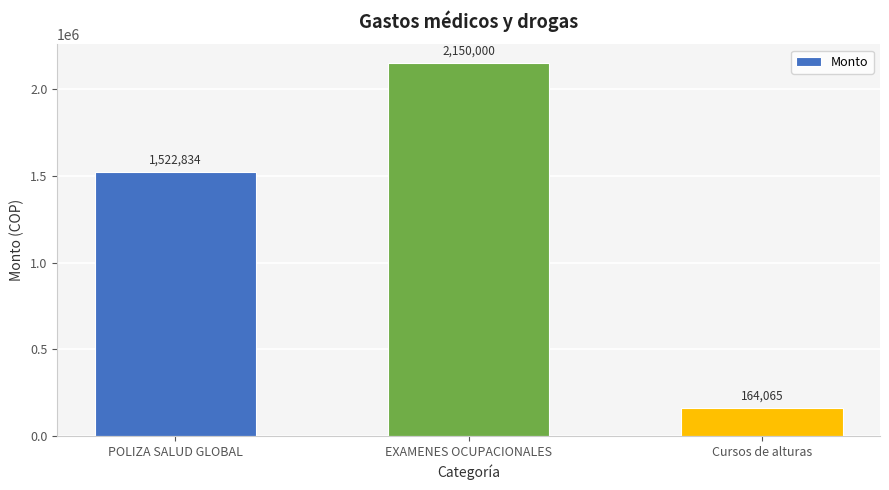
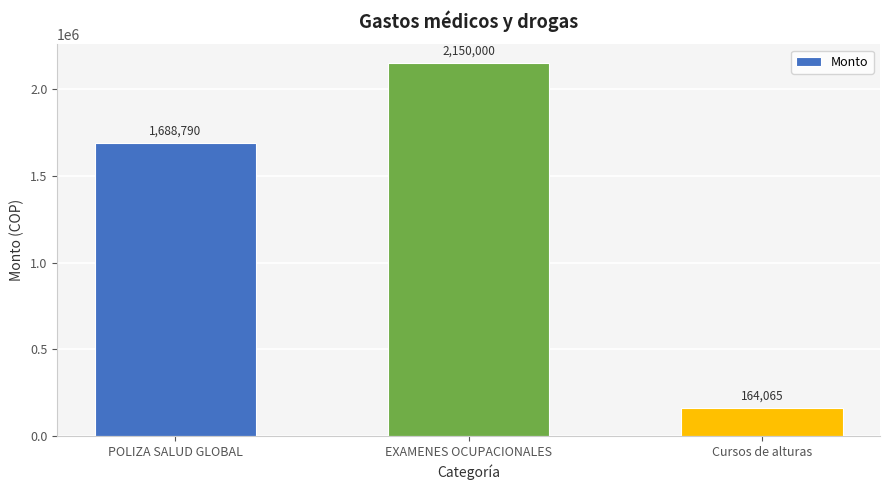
  {
-   "POLIZA SALUD GLOBAL": "1,522,834",
+   "POLIZA SALUD GLOBAL": "1,688,790",
    "EXAMENES OCUPACIONALES": "2,150,000",
    "Cursos de alturas": "164,065"
  }
